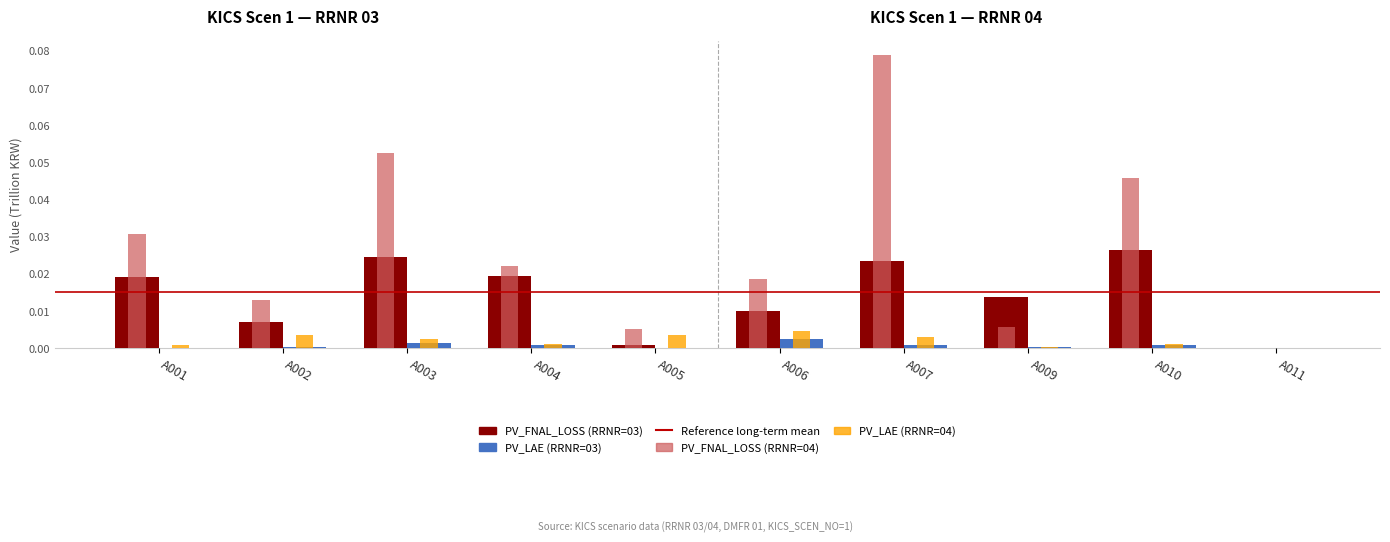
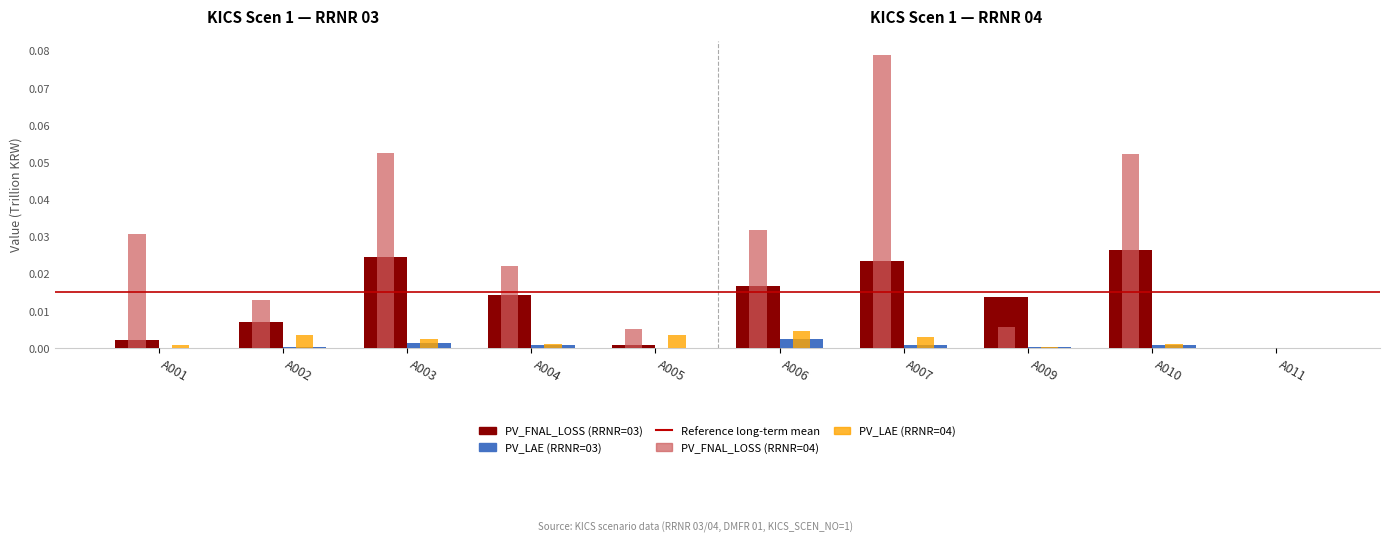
  {
    "PV_FNAL_LOSS (RRNR=03)": {
-     "A001": 0.019,
-     "A004": 0.019,
-     "A006": 0.010,
+     "A001": 0.002,
+     "A004": 0.014,
+     "A006": 0.017,
      "A009": 0.014
    },
    "PV_LAE (RRNR=03)": {
      "A004": 0.001,
      "A010": 0.001
    },
    "PV_FNAL_LOSS (RRNR=04)": {
      "A001": 0.031,
      "A002": 0.013,
      "A003": 0.052,
      "A004": 0.022,
      "A005": 0.005,
-     "A006": 0.019,
+     "A006": 0.032,
      "A007": 0.079,
-     "A010": 0.046
+     "A010": 0.052
    },
    "PV_LAE (RRNR=04)": {
      "A002": 0.004,
      "A003": 0.002,
      "A004": 0.001,
      "A005": 0.003,
      "A006": 0.004,
      "A007": 0.003,
      "A010": 0.001
    }
  }
